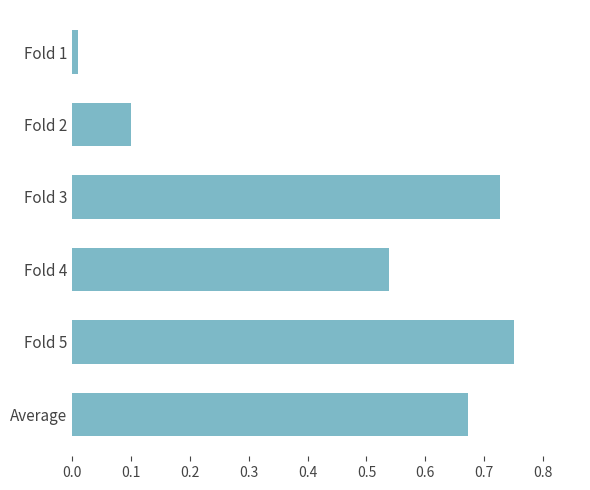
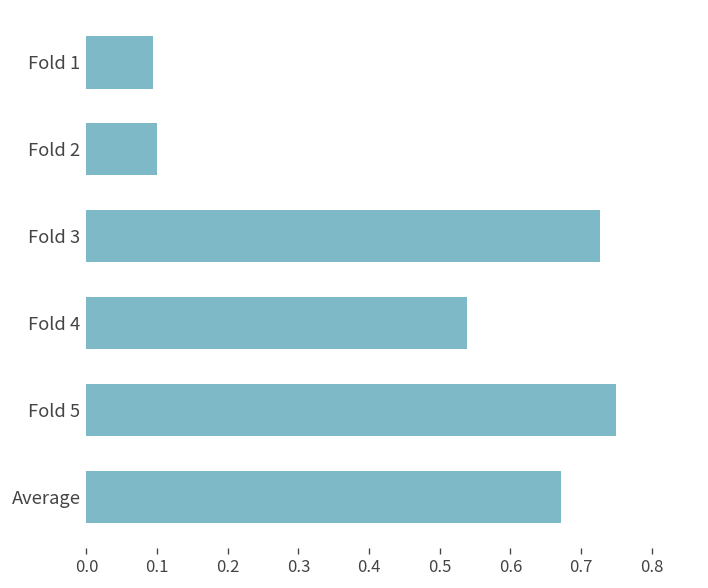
  {
-   "Fold 1": 0.01,
+   "Fold 1": 0.09,
    "Fold 2": 0.10,
    "Fold 3": 0.73,
    "Fold 4": 0.54,
    "Fold 5": 0.75,
    "Average": 0.67
  }
